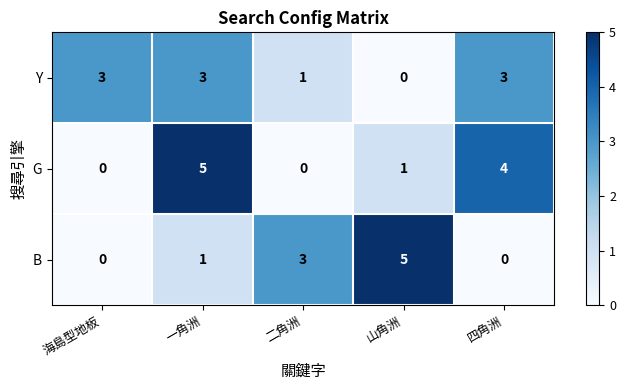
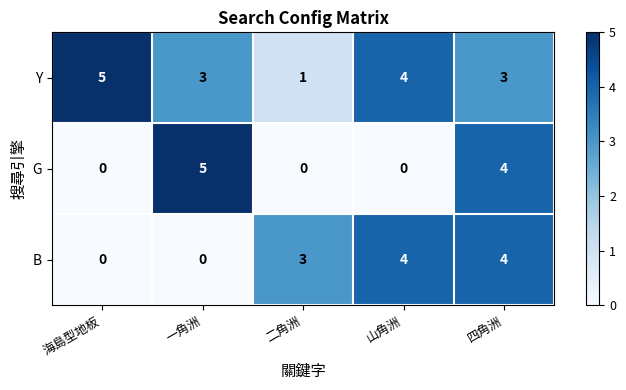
  {
    "Y": {
-     "海島型地板": 3,
+     "海島型地板": 5,
      "一角洲": 3,
      "二角洲": 1,
-     "山角洲": 0,
+     "山角洲": 4,
      "四角洲": 3
    },
    "G": {
      "海島型地板": 0,
      "一角洲": 5,
      "二角洲": 0,
-     "山角洲": 1,
+     "山角洲": 0,
      "四角洲": 4
    },
    "B": {
      "海島型地板": 0,
-     "一角洲": 1,
+     "一角洲": 0,
      "二角洲": 3,
-     "山角洲": 5,
-     "四角洲": 0
+     "山角洲": 4,
+     "四角洲": 4
    }
  }
